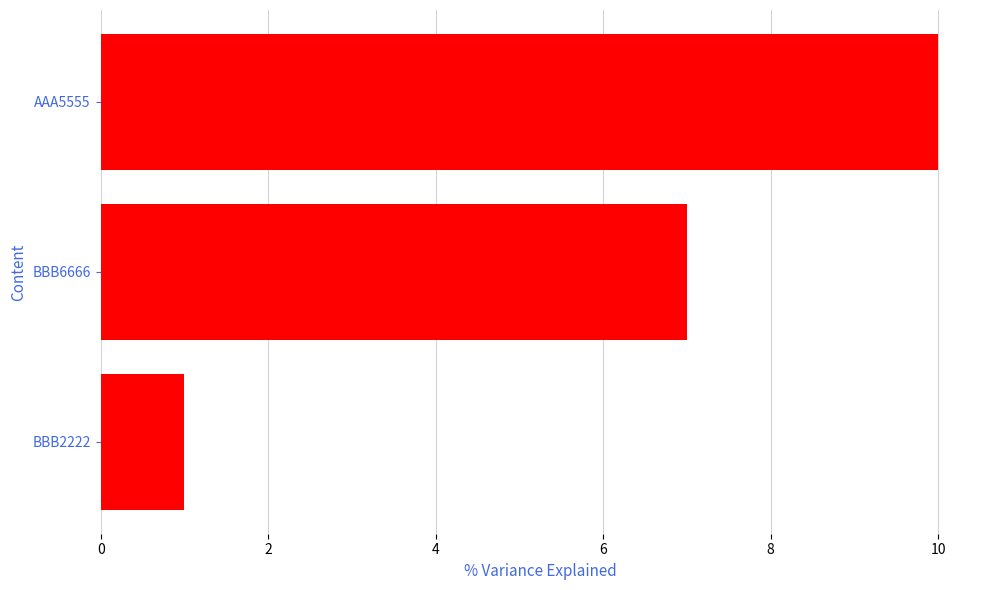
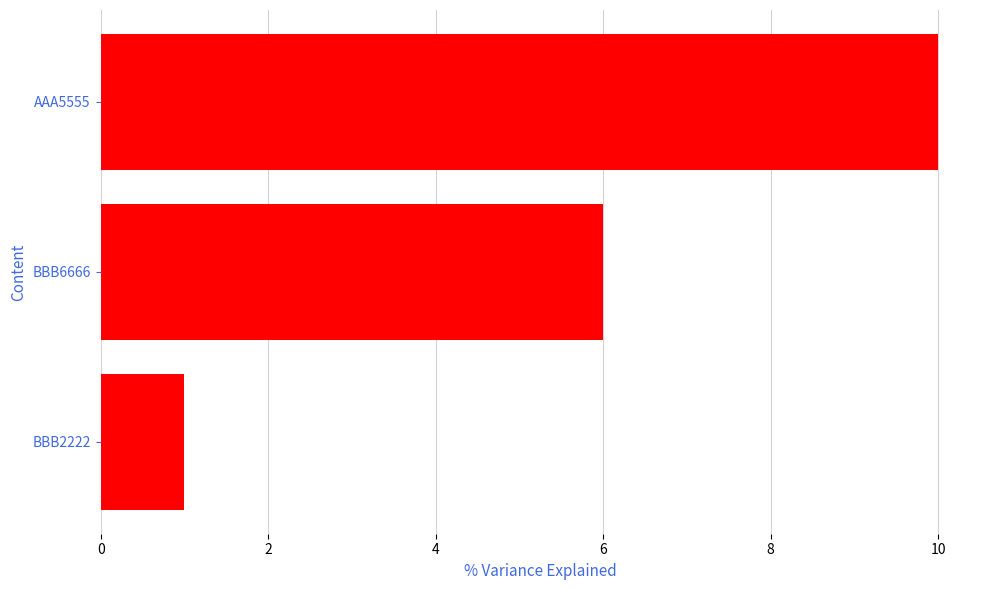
  {
    "AAA5555": 10,
-   "BBB6666": 7,
+   "BBB6666": 6,
    "BBB2222": 1
  }
